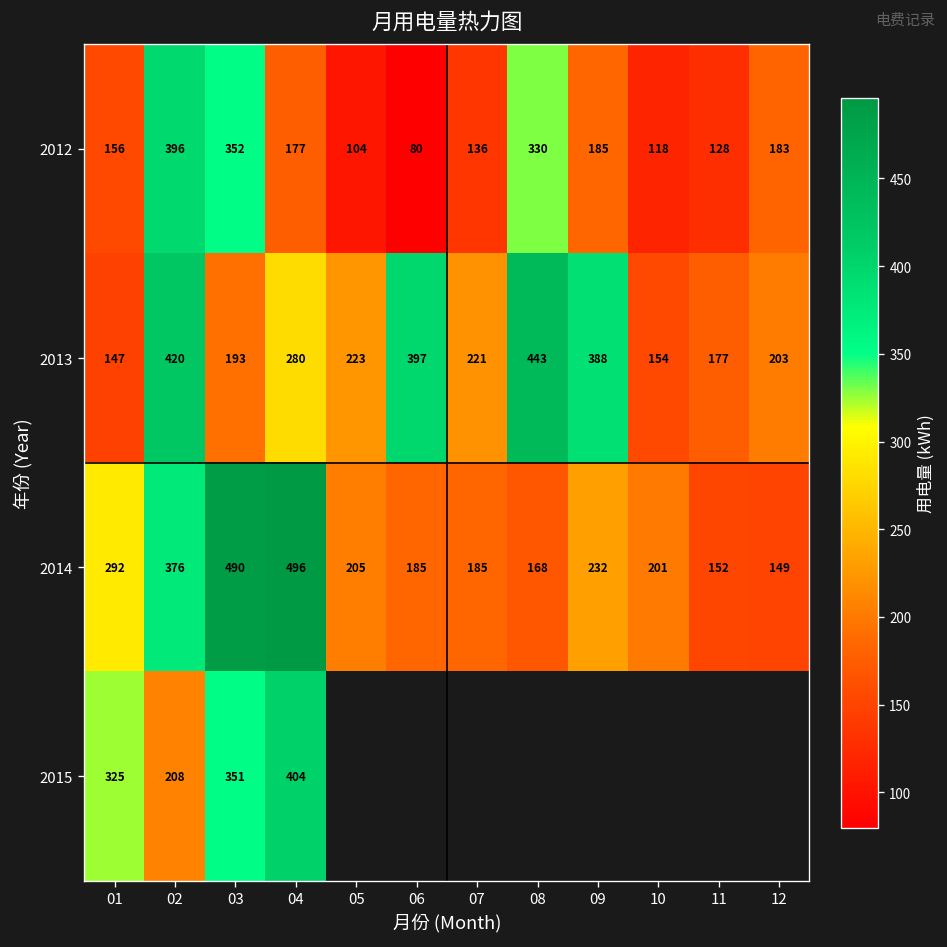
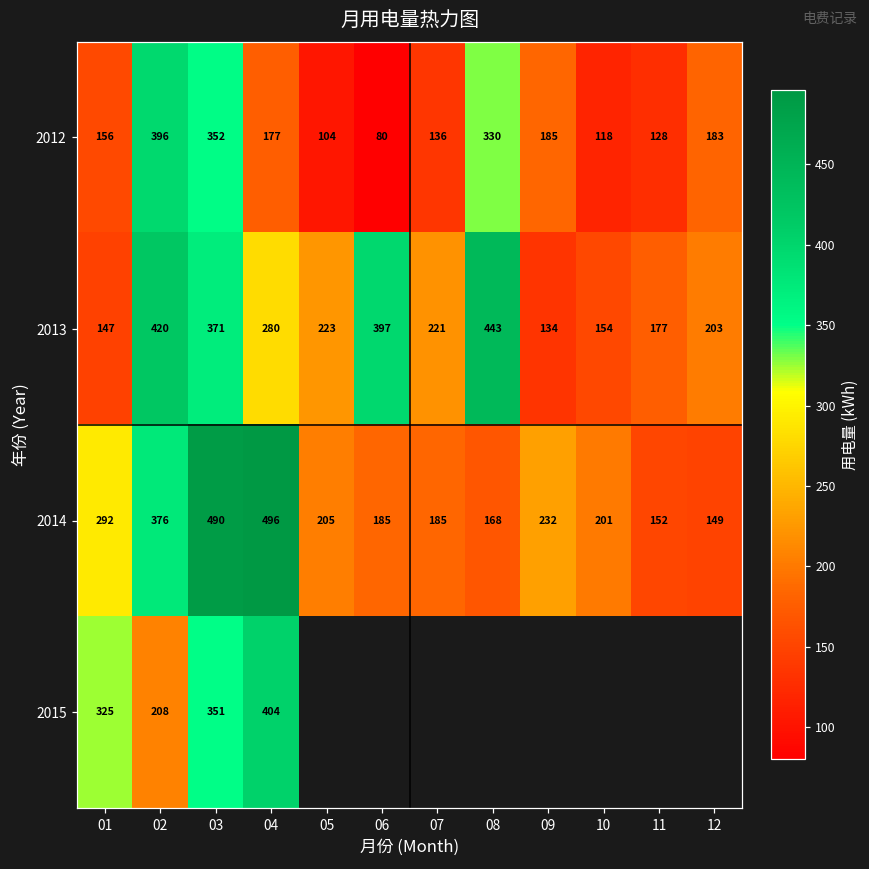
  {
    "2012": {
      "01": 156,
      "02": 396,
      "03": 352,
      "04": 177,
      "05": 104,
      "06": 80,
      "07": 136,
      "08": 330,
      "09": 185,
      "10": 118,
      "11": 128,
      "12": 183
    },
    "2013": {
      "01": 147,
      "02": 420,
-     "03": 193,
+     "03": 371,
      "04": 280,
      "05": 223,
      "06": 397,
      "07": 221,
      "08": 443,
-     "09": 388,
+     "09": 134,
      "10": 154,
      "11": 177,
      "12": 203
    },
    "2014": {
      "01": 292,
      "02": 376,
      "03": 490,
      "04": 496,
      "05": 205,
      "06": 185,
      "07": 185,
      "08": 168,
      "09": 232,
      "10": 201,
      "11": 152,
      "12": 149
    },
    "2015": {
      "01": 325,
      "02": 208,
      "03": 351,
      "04": 404
    }
  }
